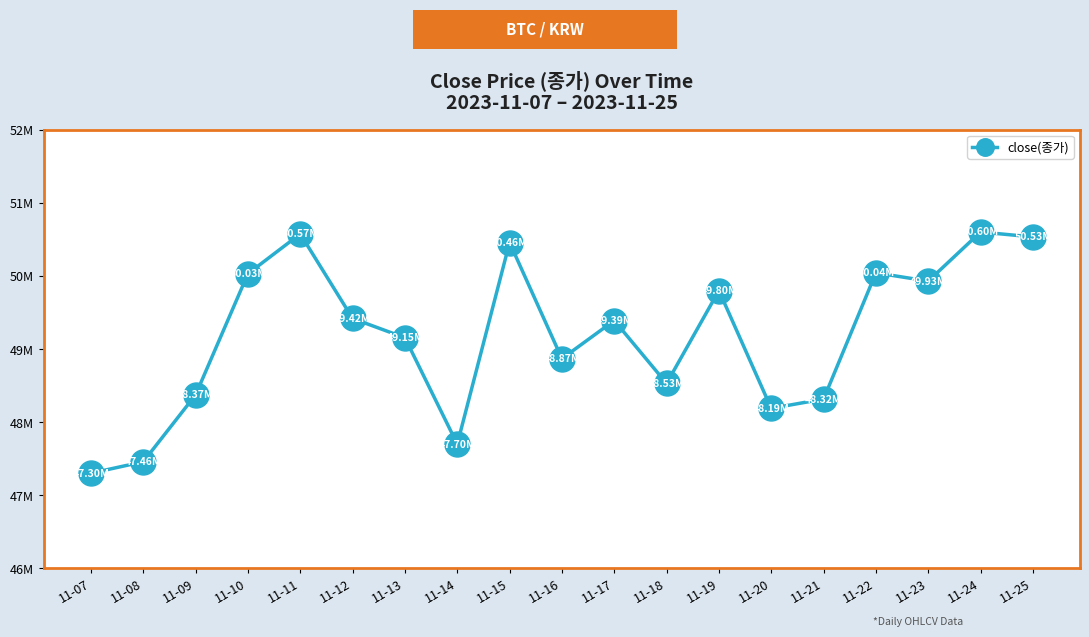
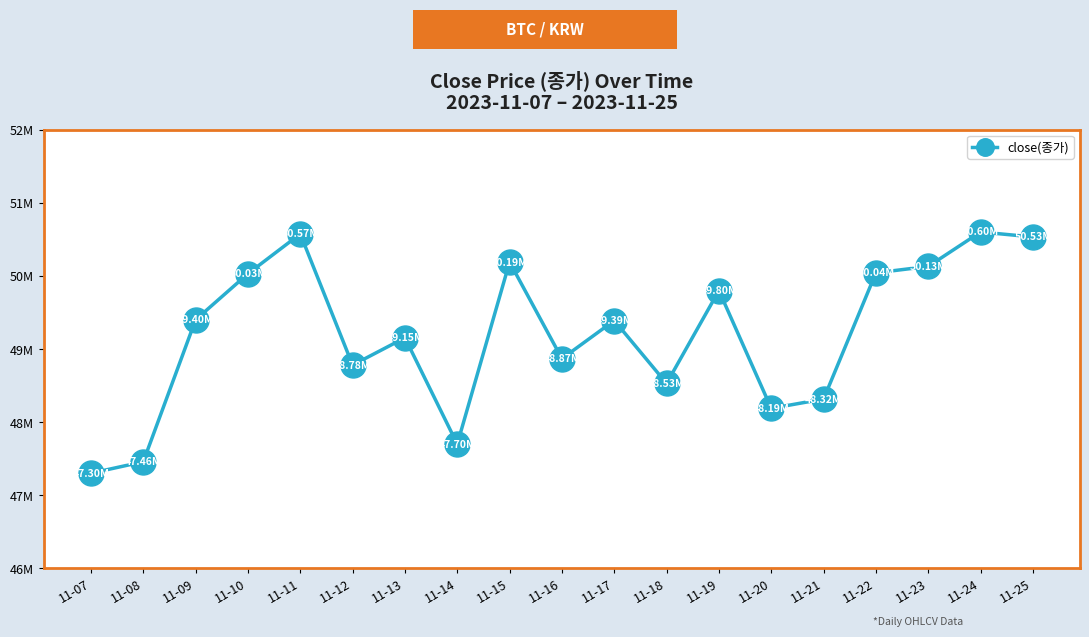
  {
    "11-07": "47.30M",
    "11-08": "47.46M",
-   "11-09": "48.37M",
+   "11-09": "49.40M",
    "11-10": "50.03M",
    "11-11": "50.57M",
-   "11-12": "49.42M",
+   "11-12": "48.78M",
    "11-13": "49.15M",
    "11-14": "47.70M",
-   "11-15": "50.46M",
+   "11-15": "50.19M",
    "11-16": "48.87M",
    "11-17": "49.39M",
    "11-18": "48.53M",
    "11-19": "49.80M",
    "11-20": "48.19M",
    "11-21": "48.32M",
    "11-22": "50.04M",
-   "11-23": "49.93M",
+   "11-23": "50.13M",
    "11-24": "50.60M",
    "11-25": "50.53M"
  }
